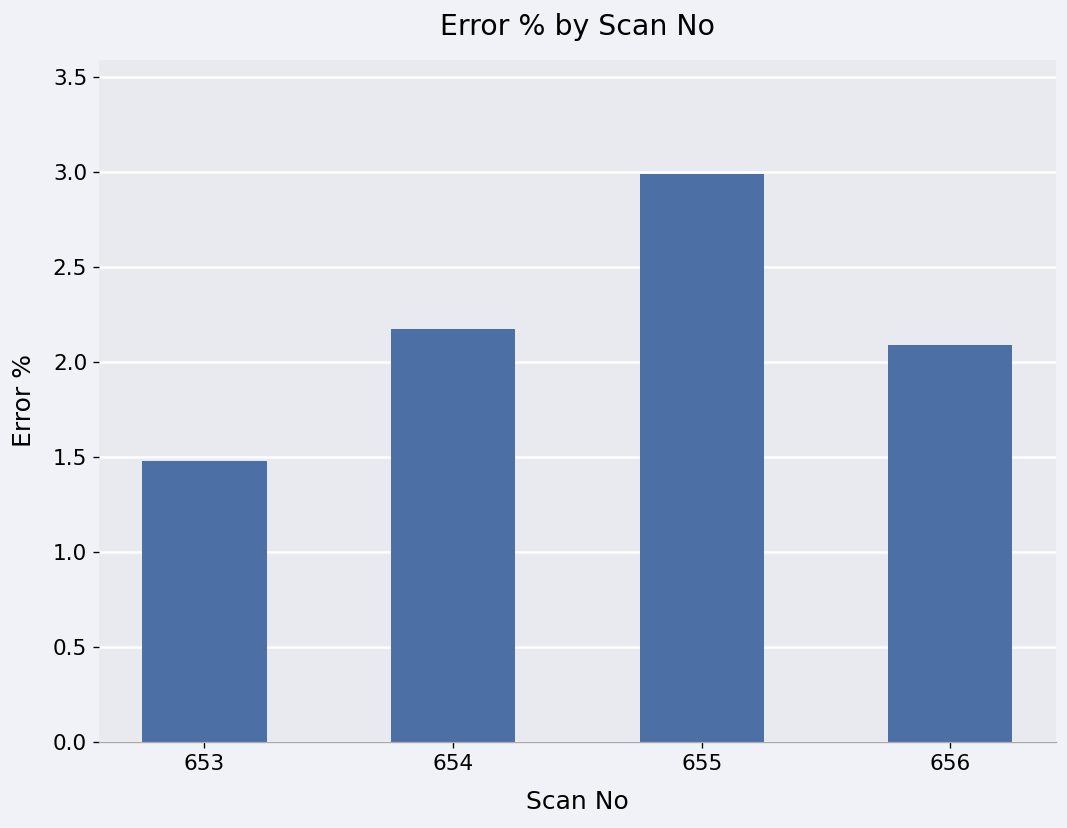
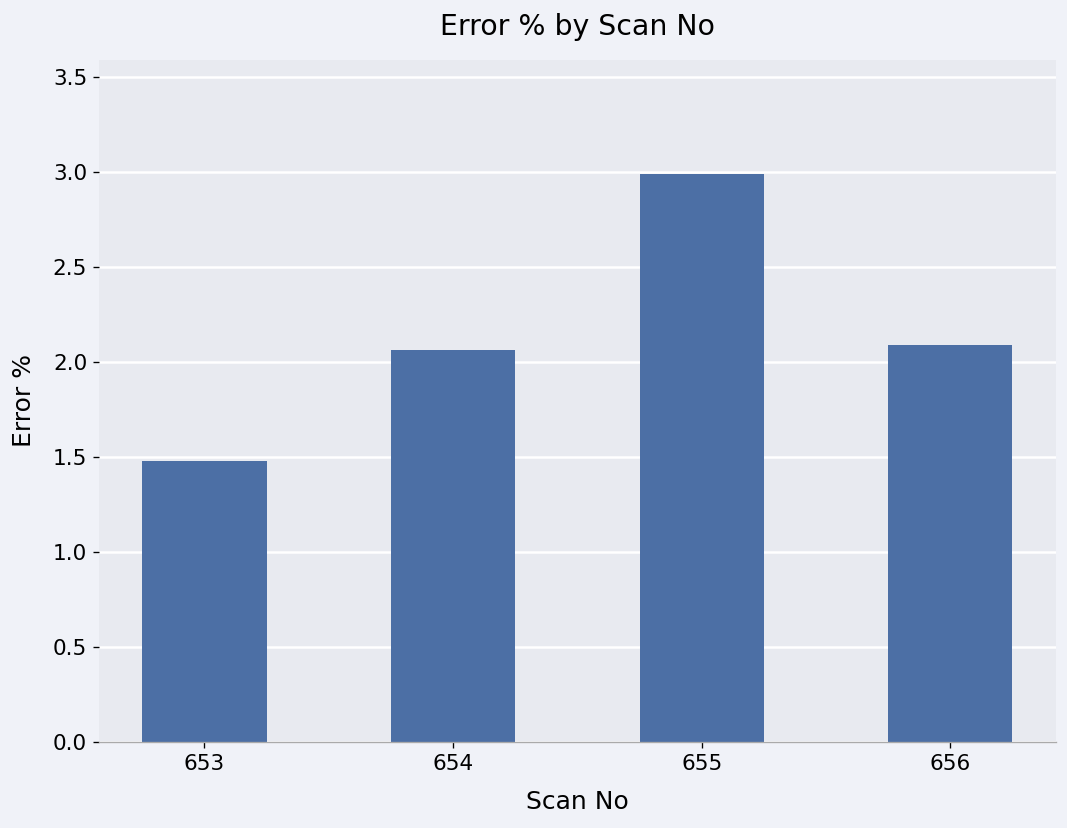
  {
    "653": 1.48,
-   "654": 2.17,
+   "654": 2.06,
    "655": 2.99,
    "656": 2.09
  }
